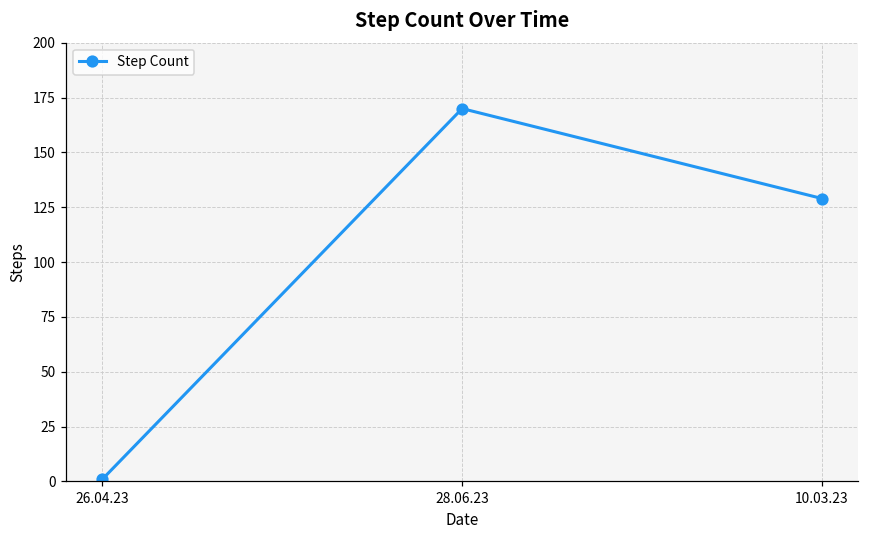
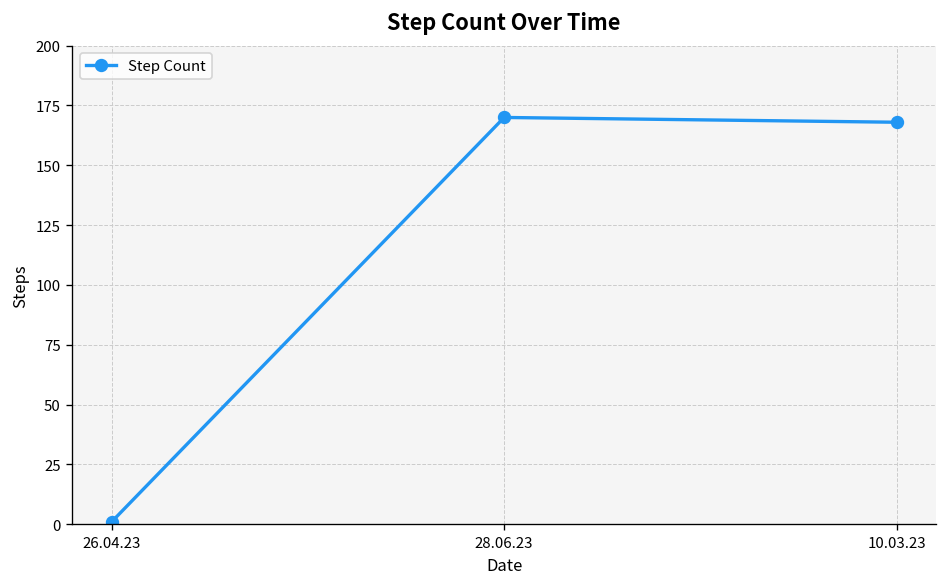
  {
    "26.04.23": 1,
    "28.06.23": 170,
-   "10.03.23": 129
+   "10.03.23": 168
  }
